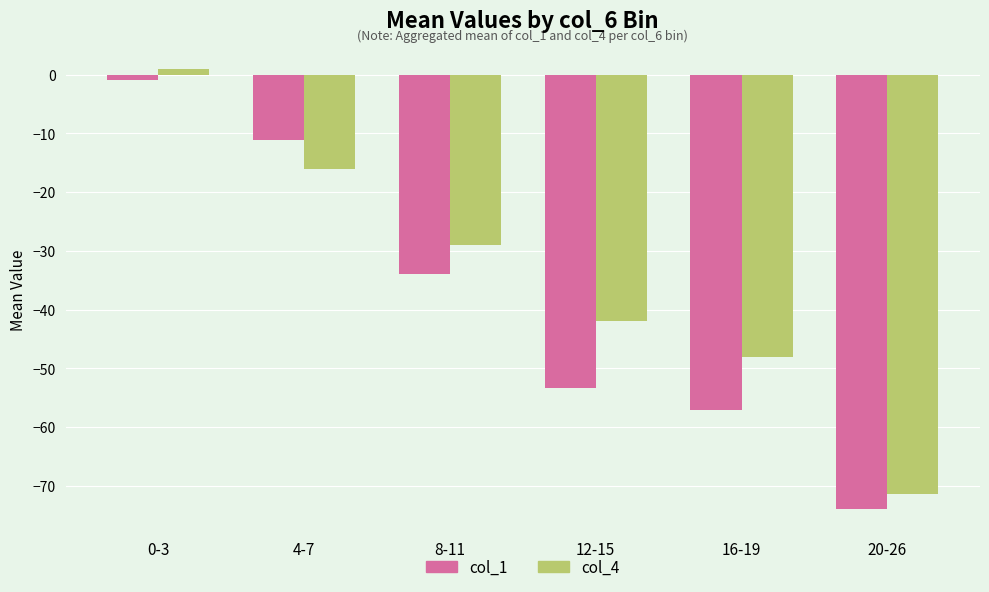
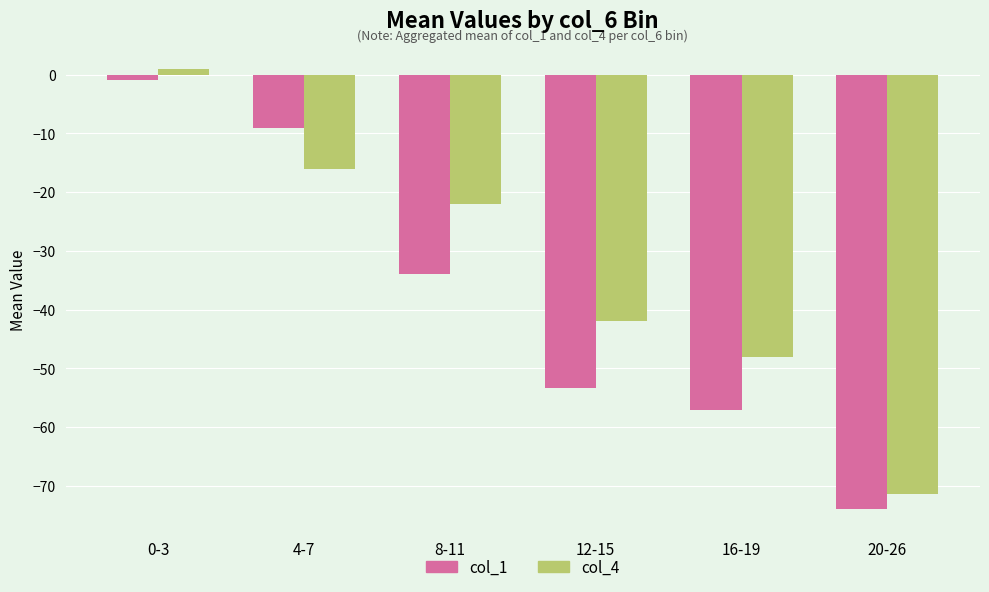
  {
    "col_1": {
      "0-3": -1,
-     "4-7": -11,
+     "4-7": -9,
      "8-11": -34,
      "12-15": -53,
      "16-19": -57,
      "20-26": -74
    },
    "col_4": {
      "0-3": 1,
      "4-7": -16,
-     "8-11": -29,
+     "8-11": -22,
      "12-15": -42,
      "16-19": -48,
      "20-26": -71
    }
  }
